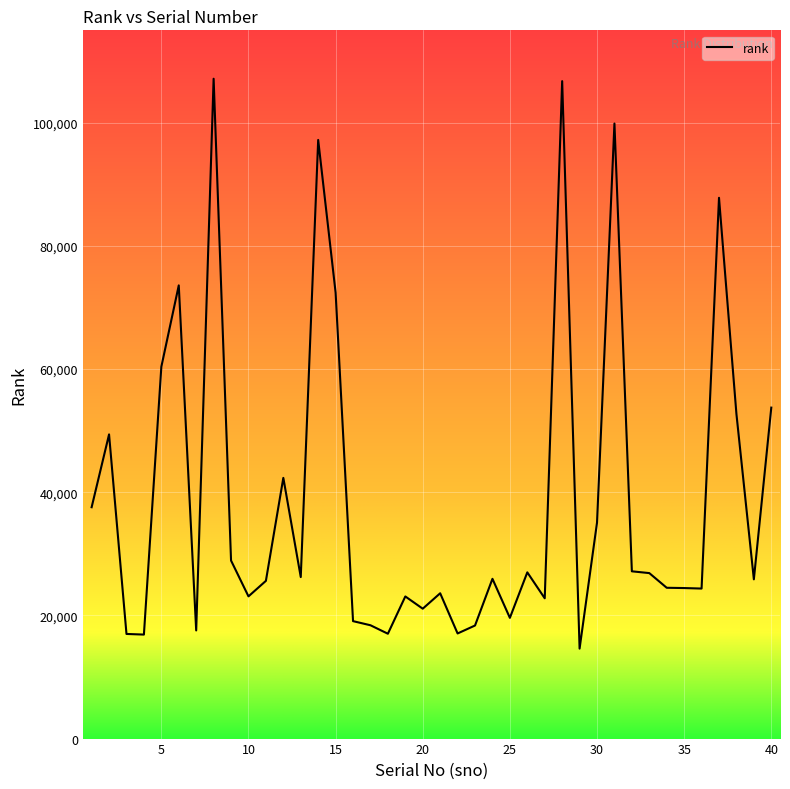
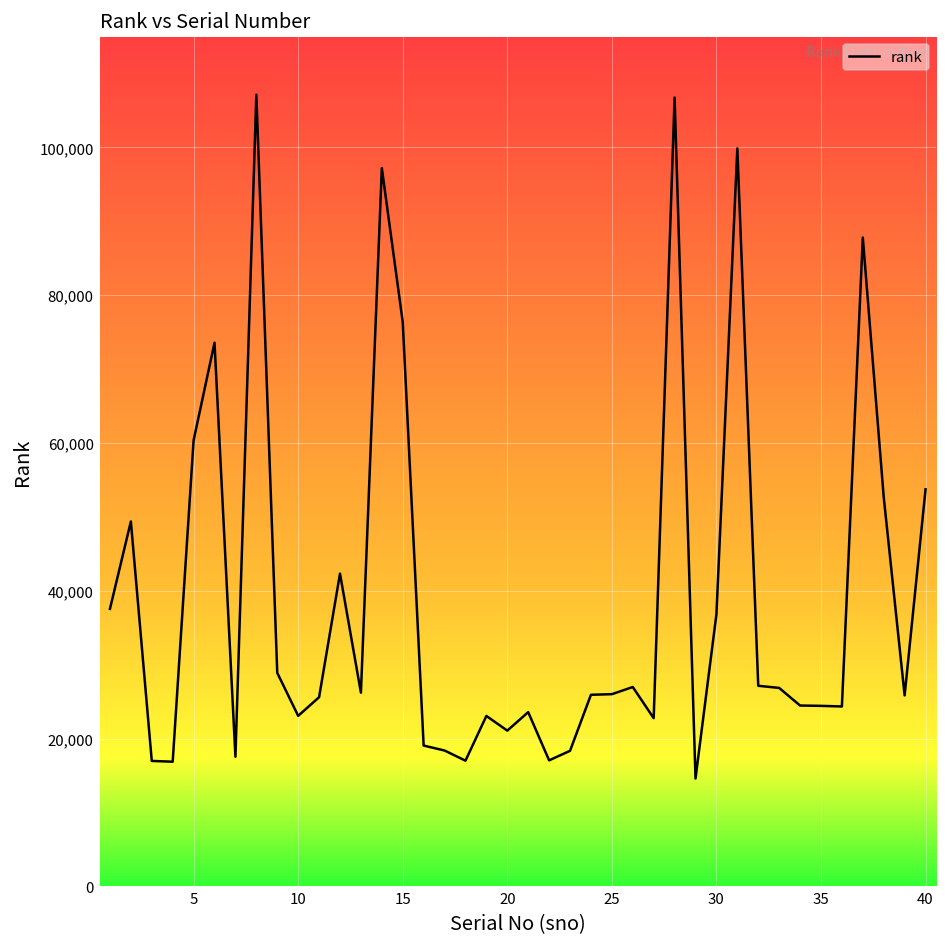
  {
    "5": "60,000",
    "10": "23,000",
-   "15": "72,000",
+   "15": "76,000",
    "20": "21,000",
-   "25": "20,000",
-   "30": "35,000",
+   "25": "26,000",
+   "30": "37,000",
    "35": "24,000",
    "40": "54,000"
  }
